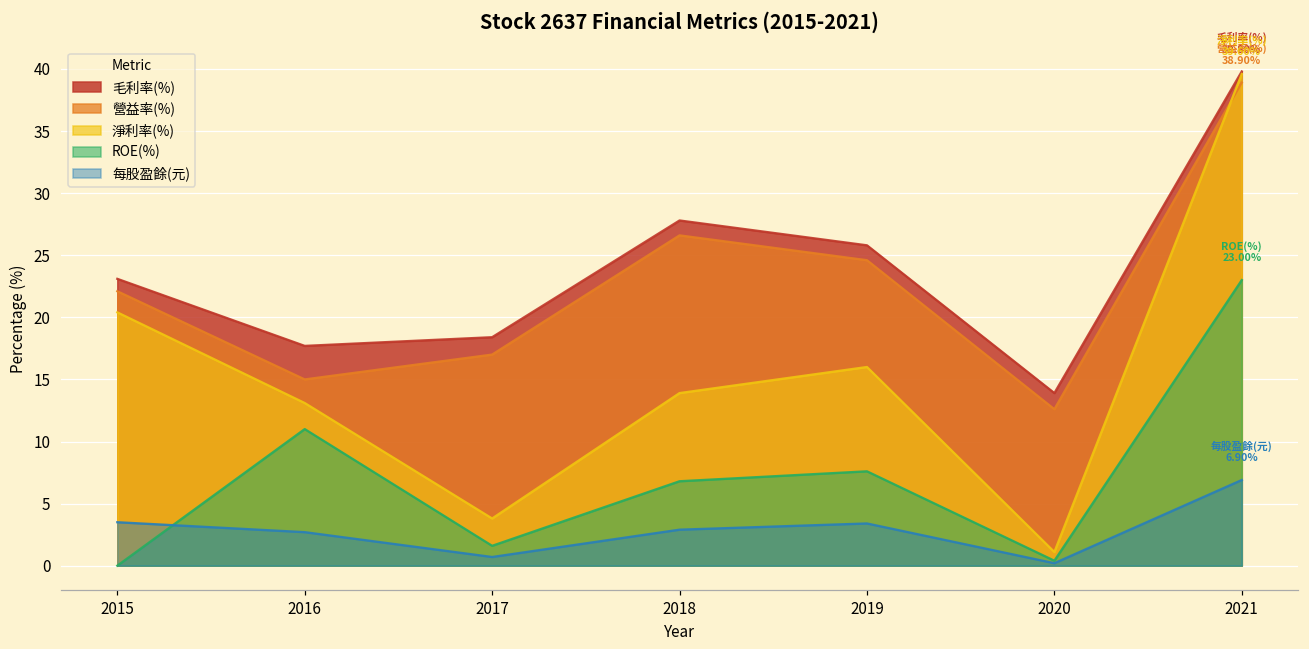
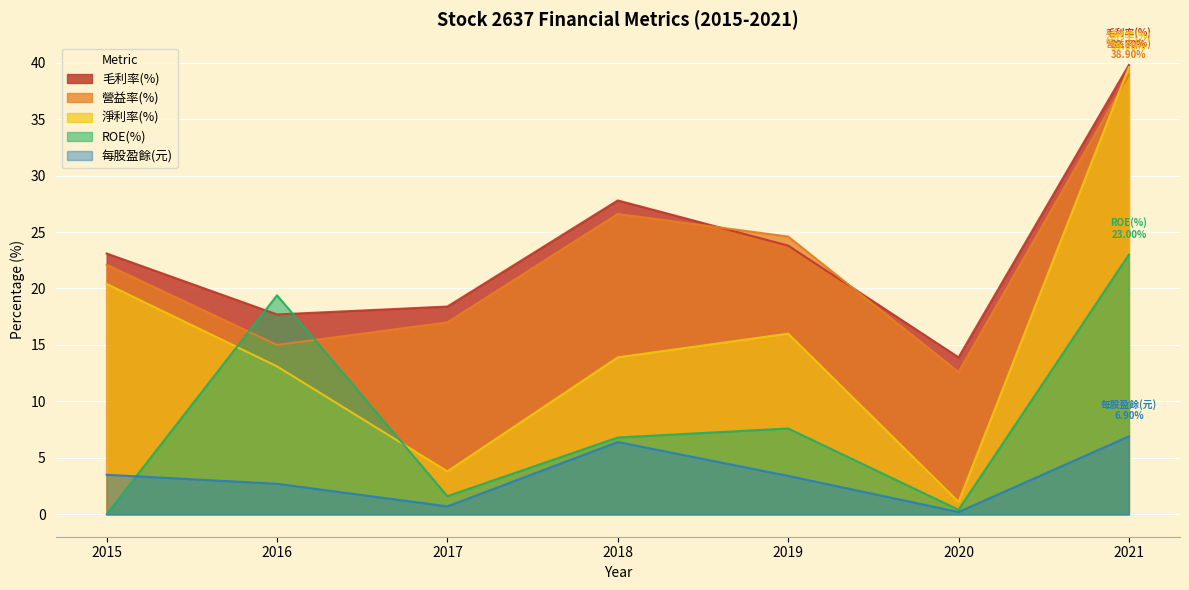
  {
    "毛利率(%)": {
      "2015": 23.1,
      "2016": 17.7,
      "2017": 18.4,
      "2018": 27.8,
-     "2019": 25.8,
+     "2019": 23.8,
      "2020": 13.9
    },
    "營益率(%)": {
      "2015": 22.1,
      "2016": 15.0,
      "2017": 17.0,
      "2018": 26.6,
      "2019": 24.6,
      "2020": 12.6
    },
    "淨利率(%)": {
      "2015": 20.4,
      "2016": 13.1,
      "2017": 3.8,
      "2018": 13.9,
      "2019": 16.0,
      "2020": 1.1
    },
    "ROE(%)": {
      "2015": 0.0,
-     "2016": 11.0,
+     "2016": 19.4,
      "2017": 1.6,
      "2018": 6.8,
      "2019": 7.6
    },
    "每股盈餘(元)": {
      "2015": 3.5,
      "2016": 2.7,
      "2017": 0.7,
-     "2018": 2.9,
+     "2018": 6.4,
      "2019": 3.4
    }
  }
